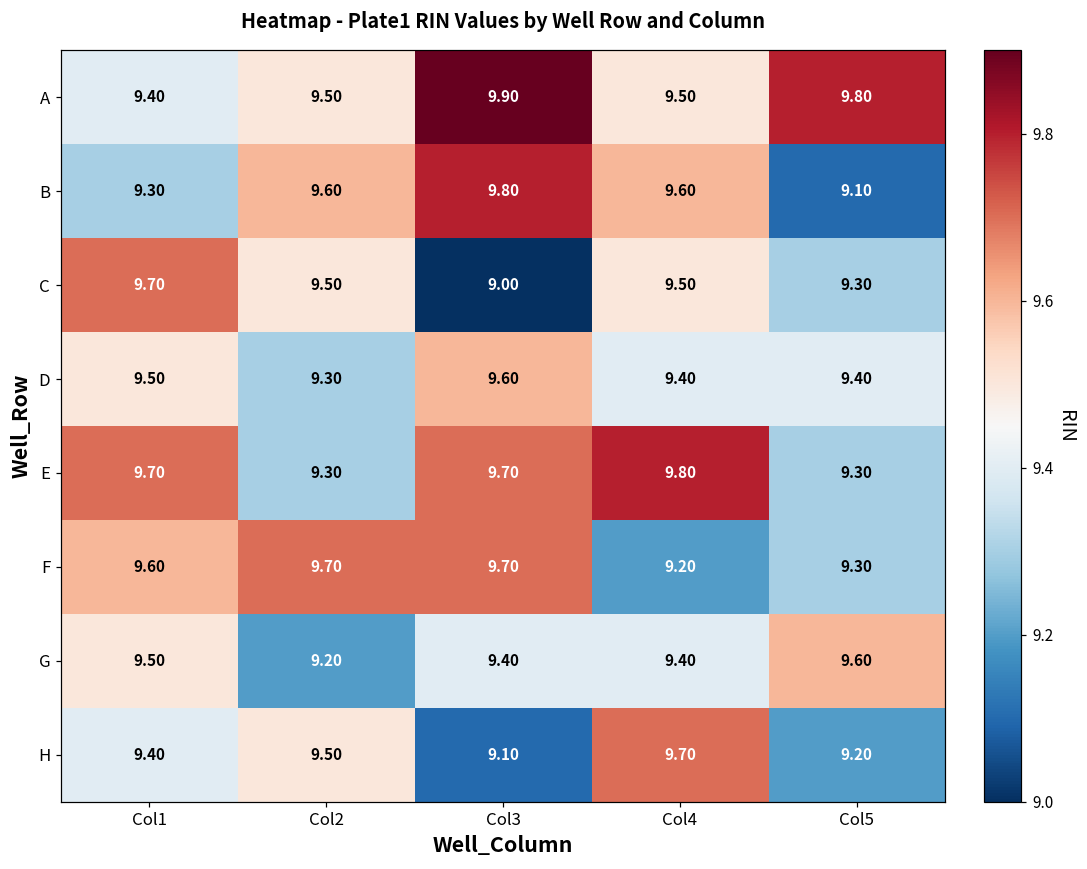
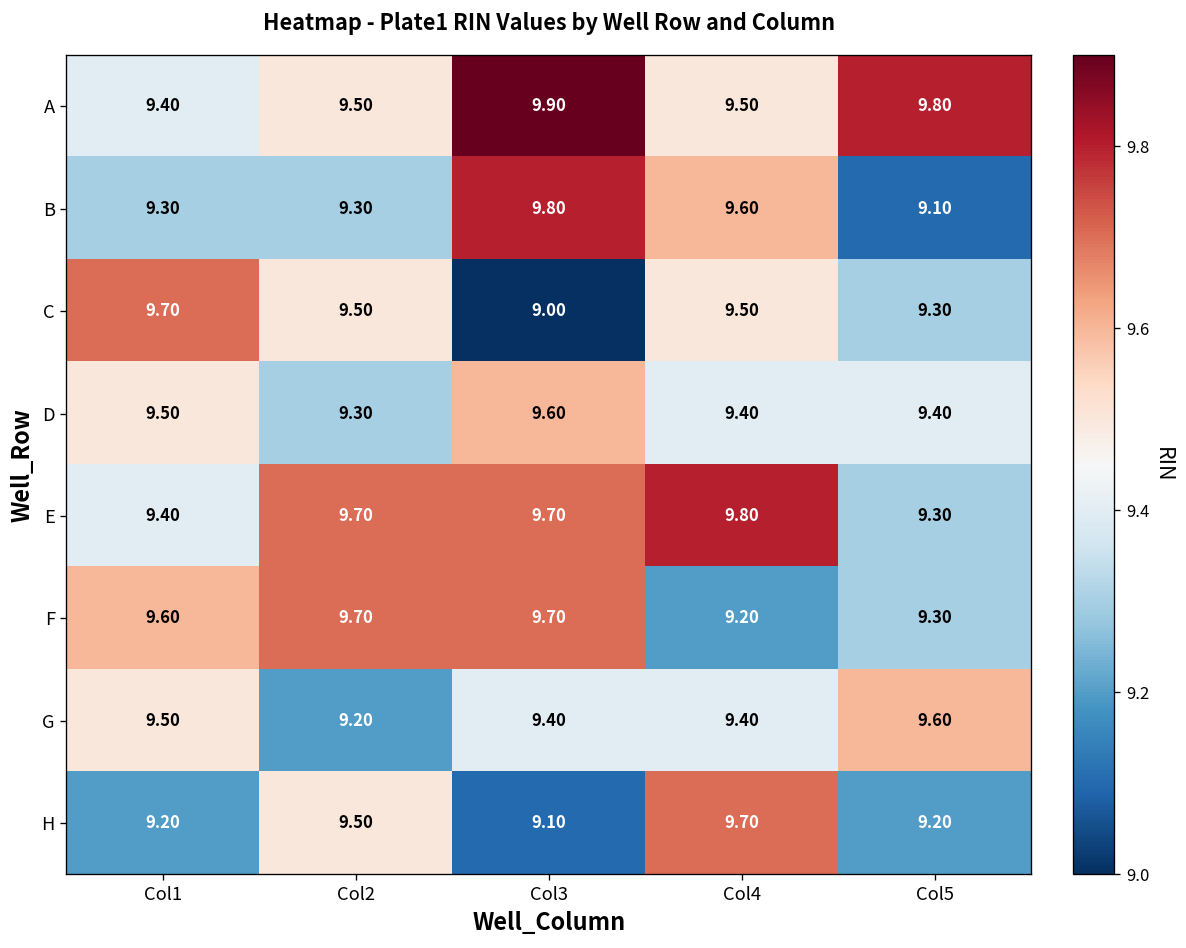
  {
    "A": {
      "Col1": 9.40,
      "Col2": 9.50,
      "Col3": 9.90,
      "Col4": 9.50,
      "Col5": 9.80
    },
    "B": {
      "Col1": 9.30,
-     "Col2": 9.60,
+     "Col2": 9.30,
      "Col3": 9.80,
      "Col4": 9.60,
      "Col5": 9.10
    },
    "C": {
      "Col1": 9.70,
      "Col2": 9.50,
      "Col3": 9.00,
      "Col4": 9.50,
      "Col5": 9.30
    },
    "D": {
      "Col1": 9.50,
      "Col2": 9.30,
      "Col3": 9.60,
      "Col4": 9.40,
      "Col5": 9.40
    },
    "E": {
-     "Col1": 9.70,
-     "Col2": 9.30,
+     "Col1": 9.40,
+     "Col2": 9.70,
      "Col3": 9.70,
      "Col4": 9.80,
      "Col5": 9.30
    },
    "F": {
      "Col1": 9.60,
      "Col2": 9.70,
      "Col3": 9.70,
      "Col4": 9.20,
      "Col5": 9.30
    },
    "G": {
      "Col1": 9.50,
      "Col2": 9.20,
      "Col3": 9.40,
      "Col4": 9.40,
      "Col5": 9.60
    },
    "H": {
-     "Col1": 9.40,
+     "Col1": 9.20,
      "Col2": 9.50,
      "Col3": 9.10,
      "Col4": 9.70,
      "Col5": 9.20
    }
  }
